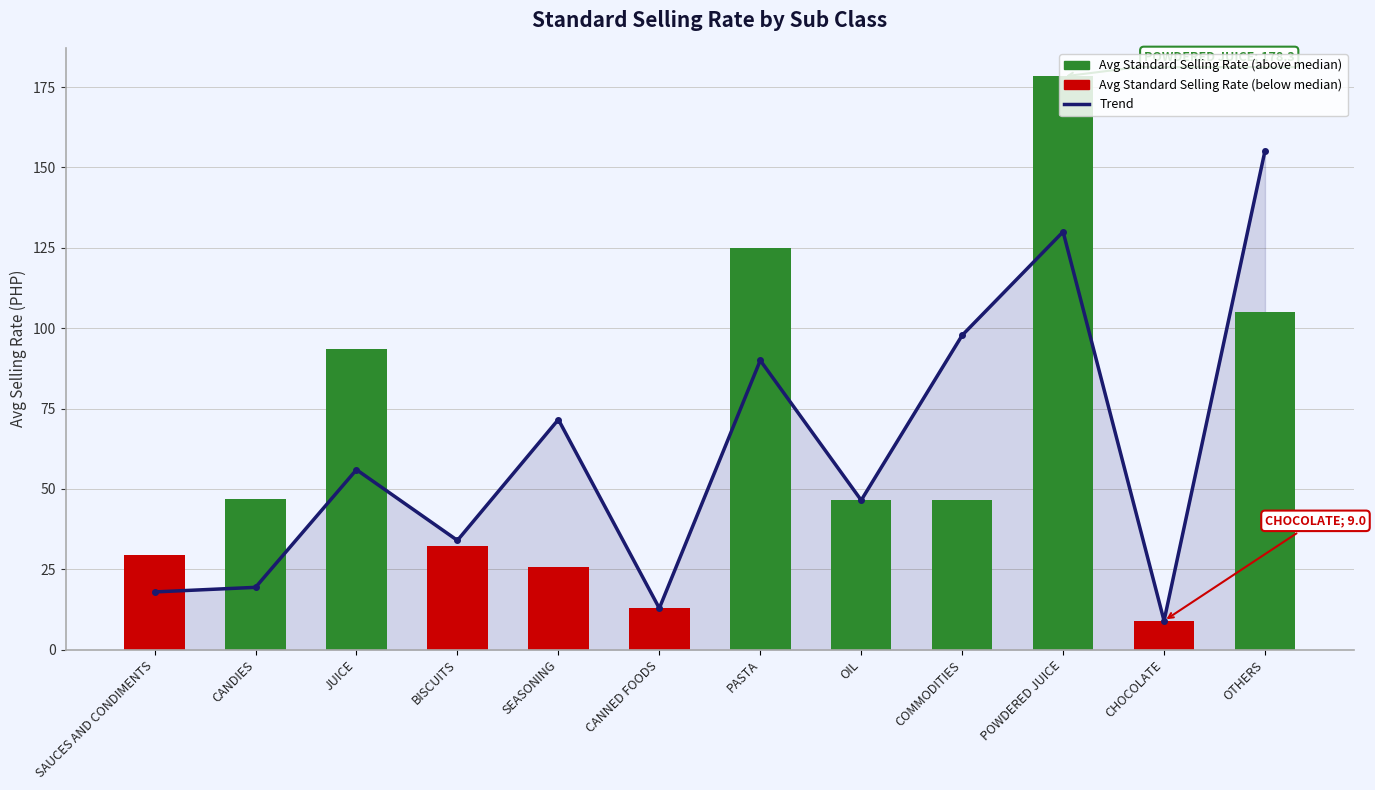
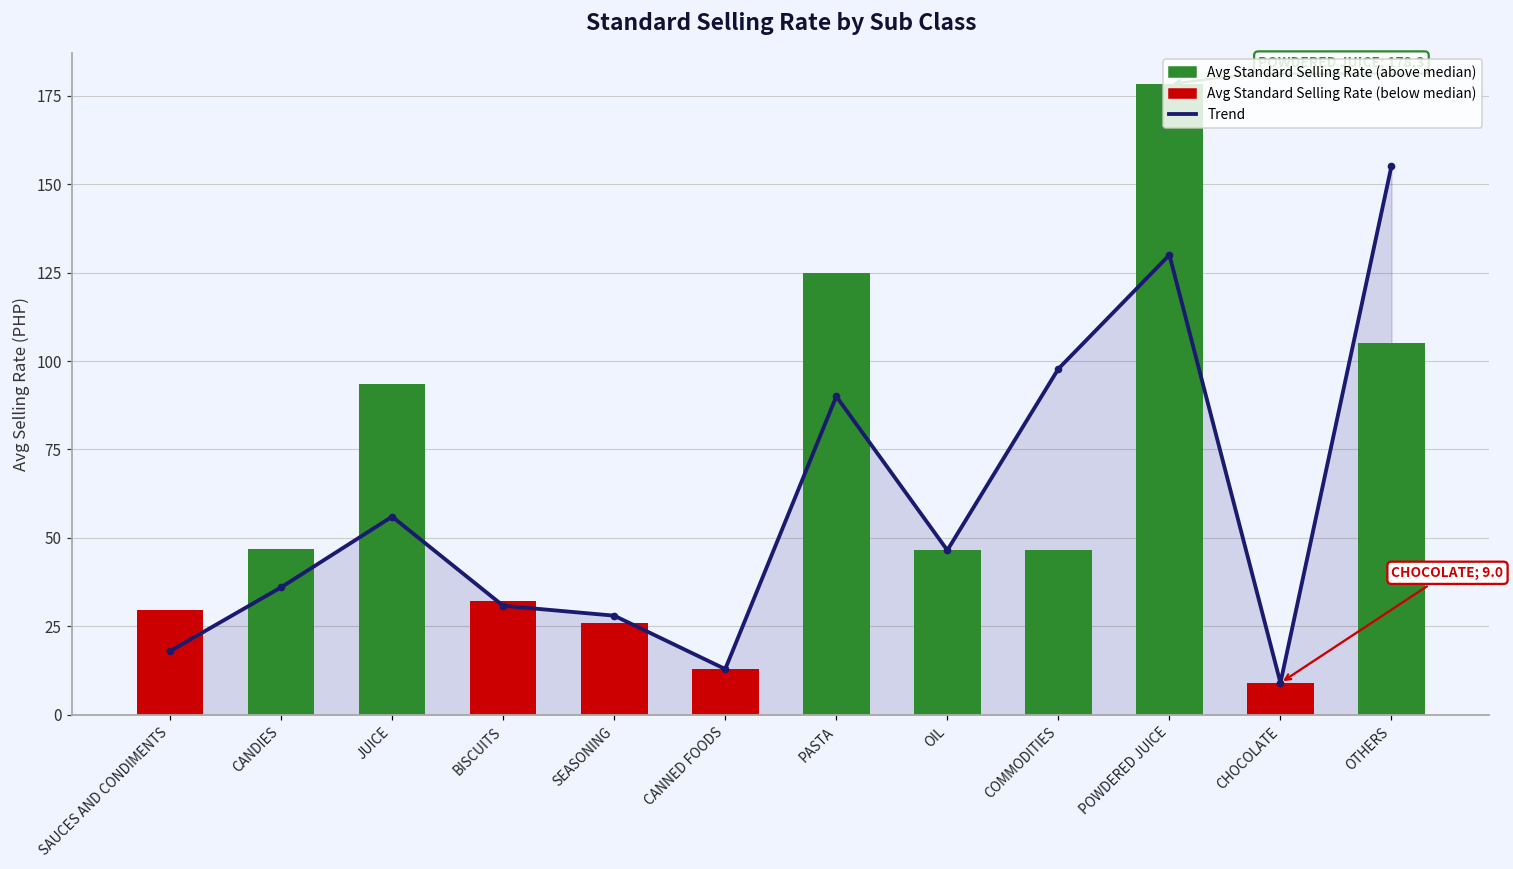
  {
    "Trend": {
      "SAUCES AND CONDIMENTS": 18,
-     "CANDIES": 19,
+     "CANDIES": 36,
      "JUICE": 56,
-     "BISCUITS": 34,
-     "SEASONING": 72,
+     "BISCUITS": 31,
+     "SEASONING": 28,
      "CANNED FOODS": 13,
      "PASTA": 90,
      "OIL": 47,
      "COMMODITIES": 98,
      "POWDERED JUICE": 130,
      "CHOCOLATE": 9,
      "OTHERS": 155
    }
  }
